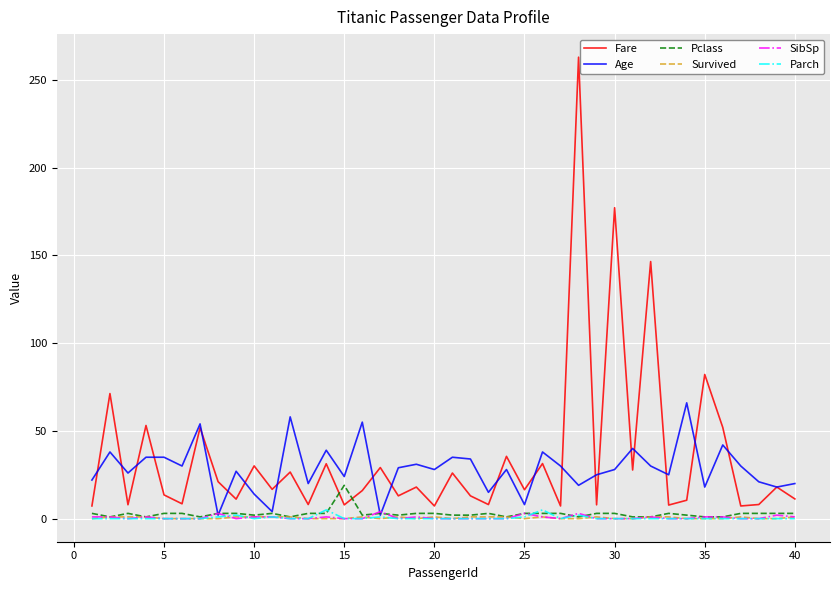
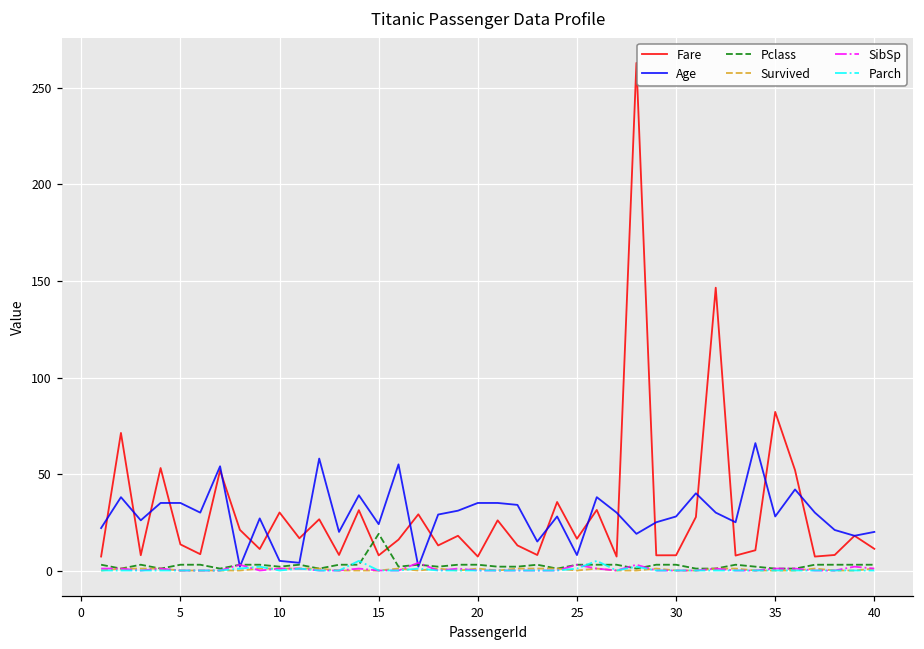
  {
    "Fare": {
      "5": 14,
      "10": 30,
      "15": 8,
      "20": 7,
      "25": 16,
-     "30": 177,
+     "30": 8,
      "35": 82,
      "40": 11
    },
    "Age": {
      "5": 35,
-     "10": 14,
+     "10": 5,
      "15": 24,
-     "20": 28,
+     "20": 35,
      "25": 8,
      "30": 28,
-     "35": 18,
+     "35": 28,
      "40": 20
    },
    "Pclass": {
      "5": 3,
      "15": 19,
      "20": 3,
      "30": 3,
      "40": 3
    }
  }
